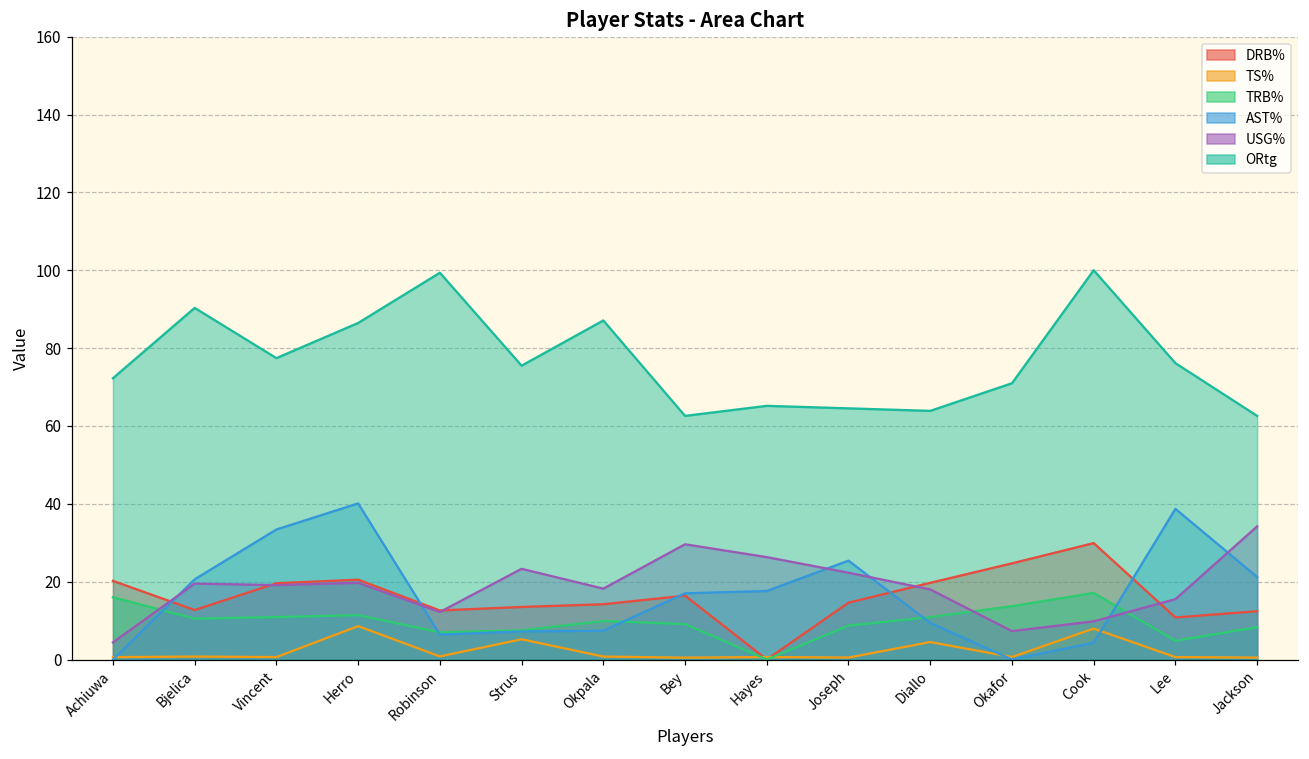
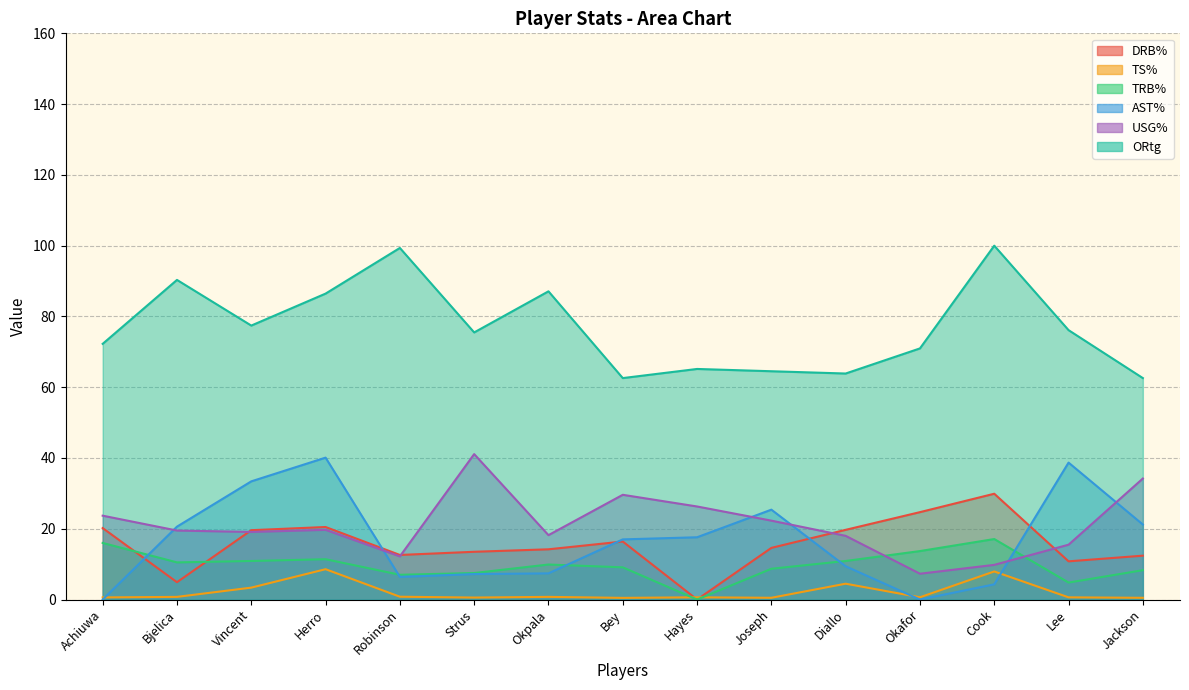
  {
    "DRB%": {
      "Achiuwa": 20,
-     "Bjelica": 13,
+     "Bjelica": 5,
      "Herro": 21,
      "Strus": 14,
      "Okpala": 14,
      "Joseph": 15,
      "Diallo": 20,
      "Okafor": 25,
      "Cook": 30,
      "Lee": 11,
      "Jackson": 12
    },
    "TS%": {
      "Bjelica": 1,
-     "Vincent": 1,
+     "Vincent": 3,
      "Herro": 9,
      "Robinson": 1,
-     "Strus": 5,
+     "Strus": 1,
      "Okpala": 1,
      "Bey": 0,
      "Joseph": 1,
      "Diallo": 4,
      "Cook": 8,
      "Lee": 1,
      "Jackson": 0
    },
    "USG%": {
-     "Achiuwa": 4,
+     "Achiuwa": 24,
      "Bjelica": 20,
      "Herro": 20,
-     "Strus": 23,
+     "Strus": 41,
      "Okpala": 18,
      "Bey": 30,
      "Hayes": 26,
      "Joseph": 22,
      "Diallo": 18,
      "Okafor": 7,
      "Cook": 10,
      "Lee": 16,
      "Jackson": 34
    }
  }
